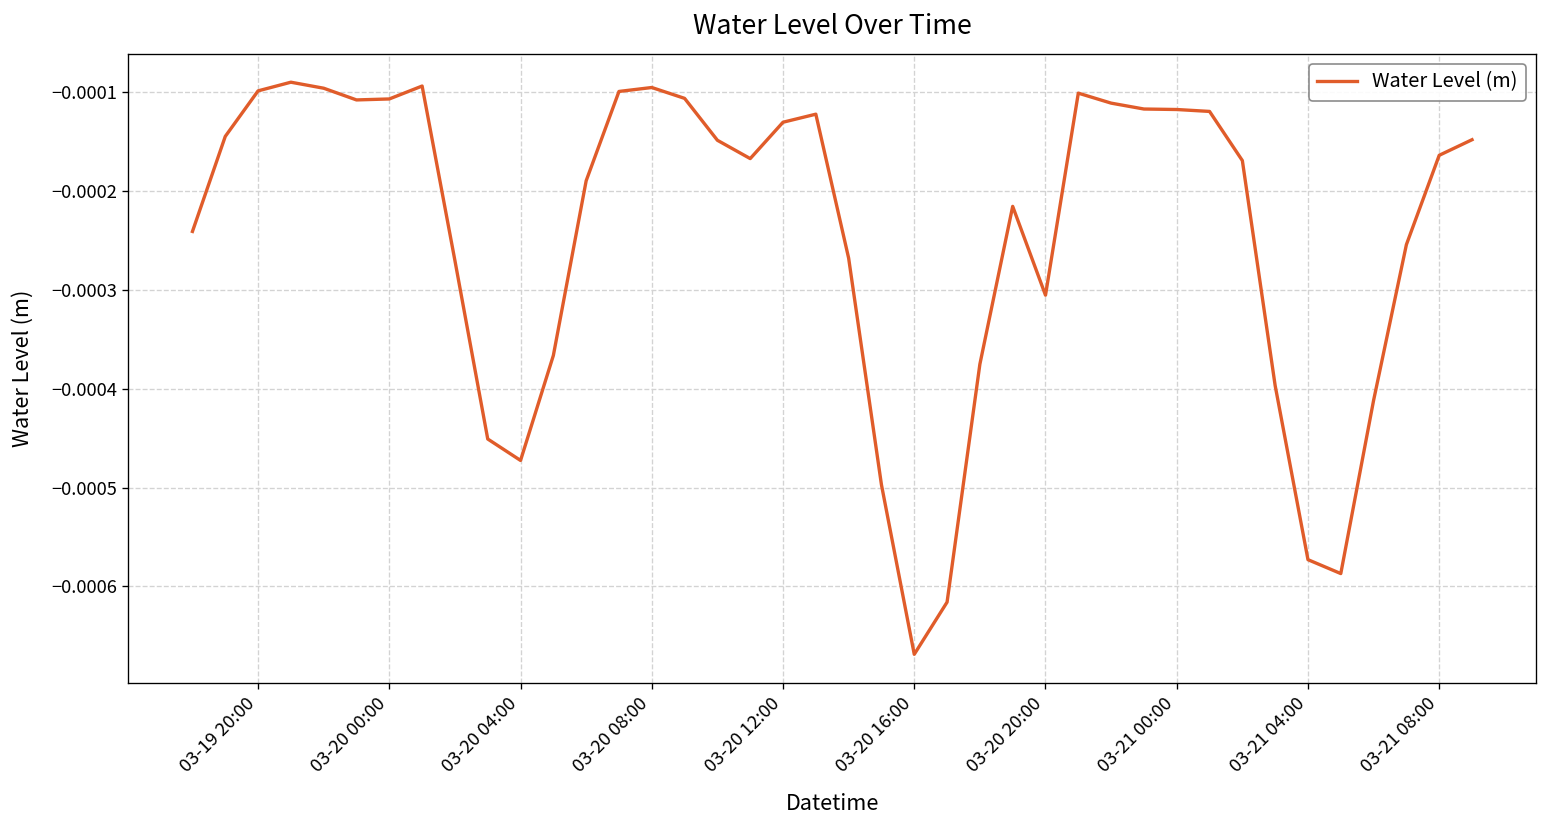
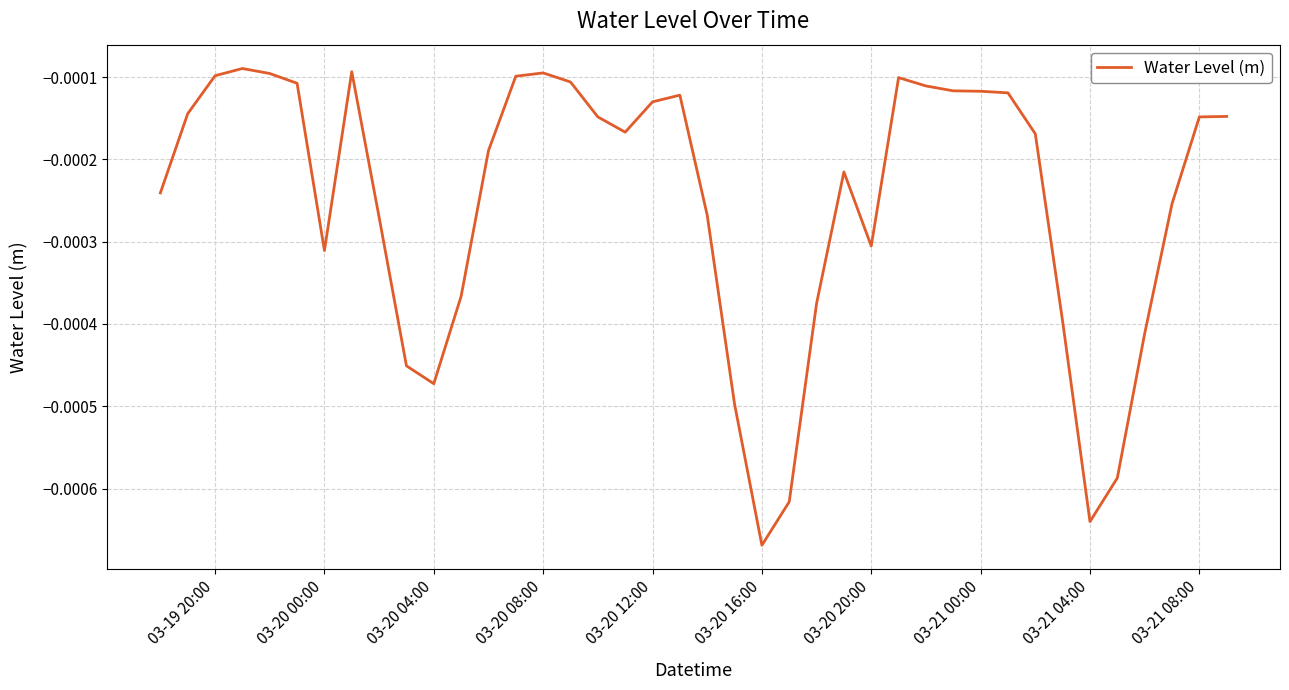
  {
    "03-19 20:00": -0.00010,
-   "03-20 00:00": -0.00011,
+   "03-20 00:00": -0.00031,
    "03-20 04:00": -0.00047,
    "03-20 08:00": -0.00009,
    "03-20 12:00": -0.00013,
    "03-20 16:00": -0.00067,
    "03-20 20:00": -0.00031,
    "03-21 00:00": -0.00012,
-   "03-21 04:00": -0.00057,
-   "03-21 08:00": -0.00016
+   "03-21 04:00": -0.00064,
+   "03-21 08:00": -0.00015
  }
